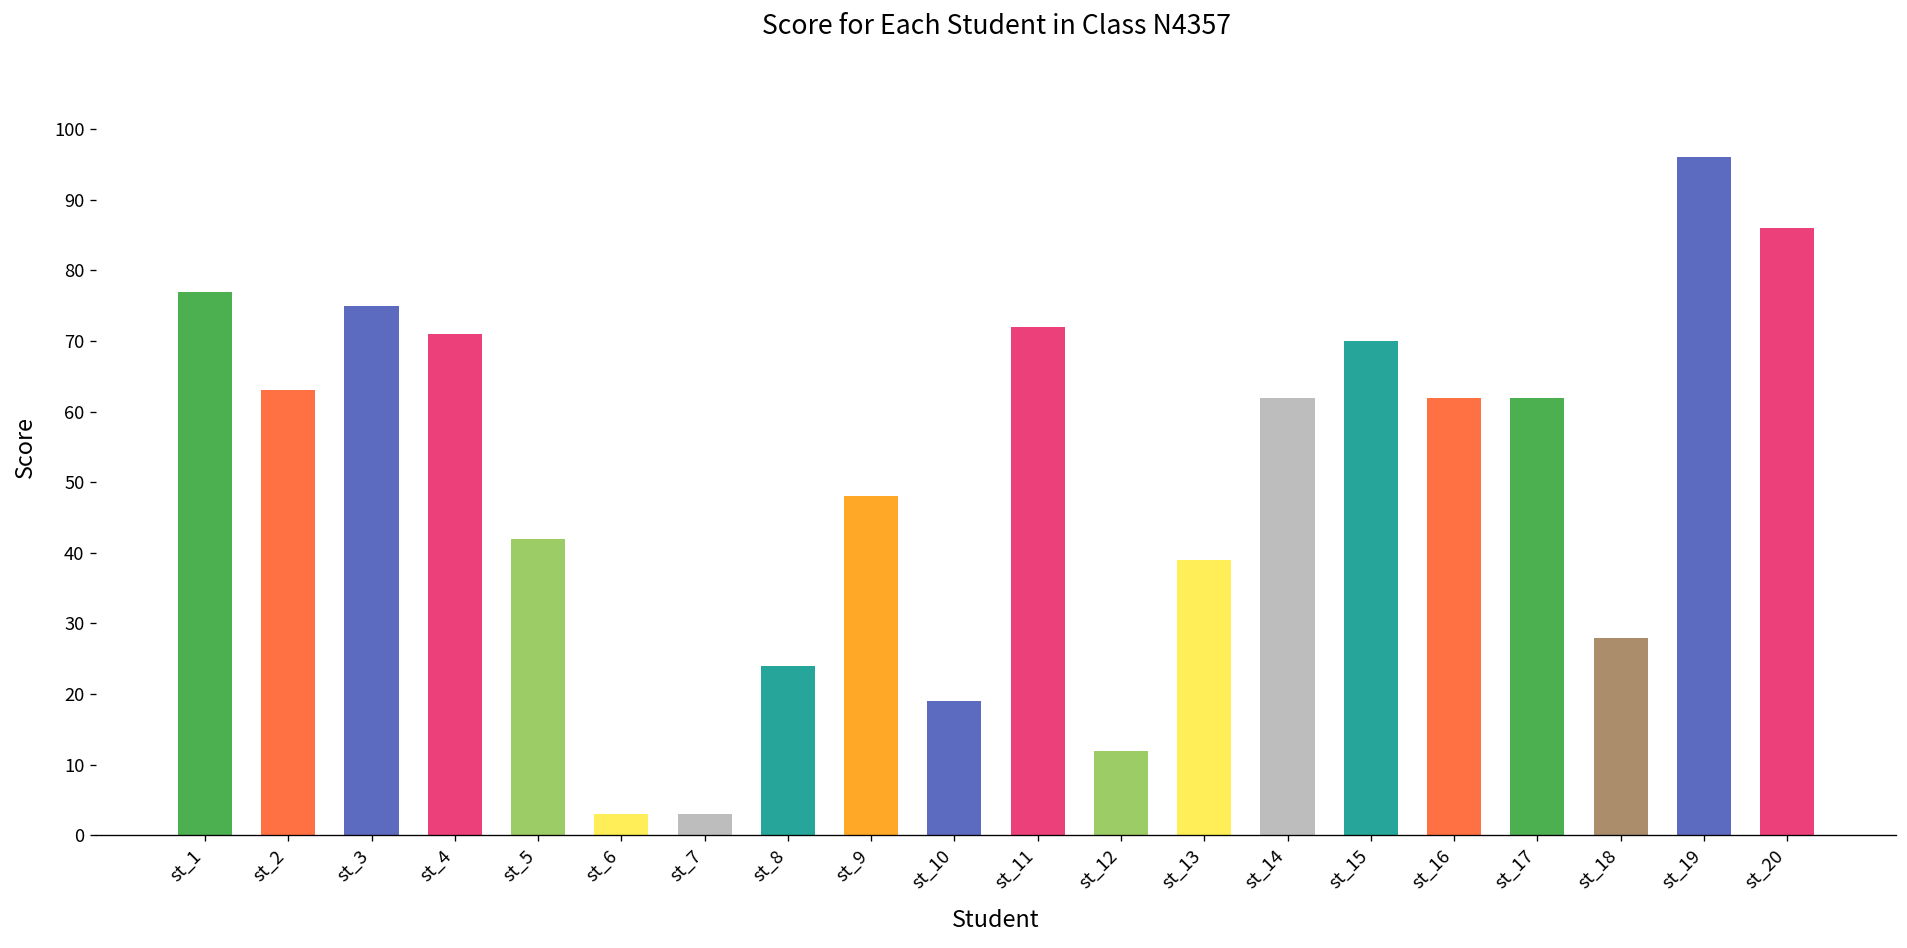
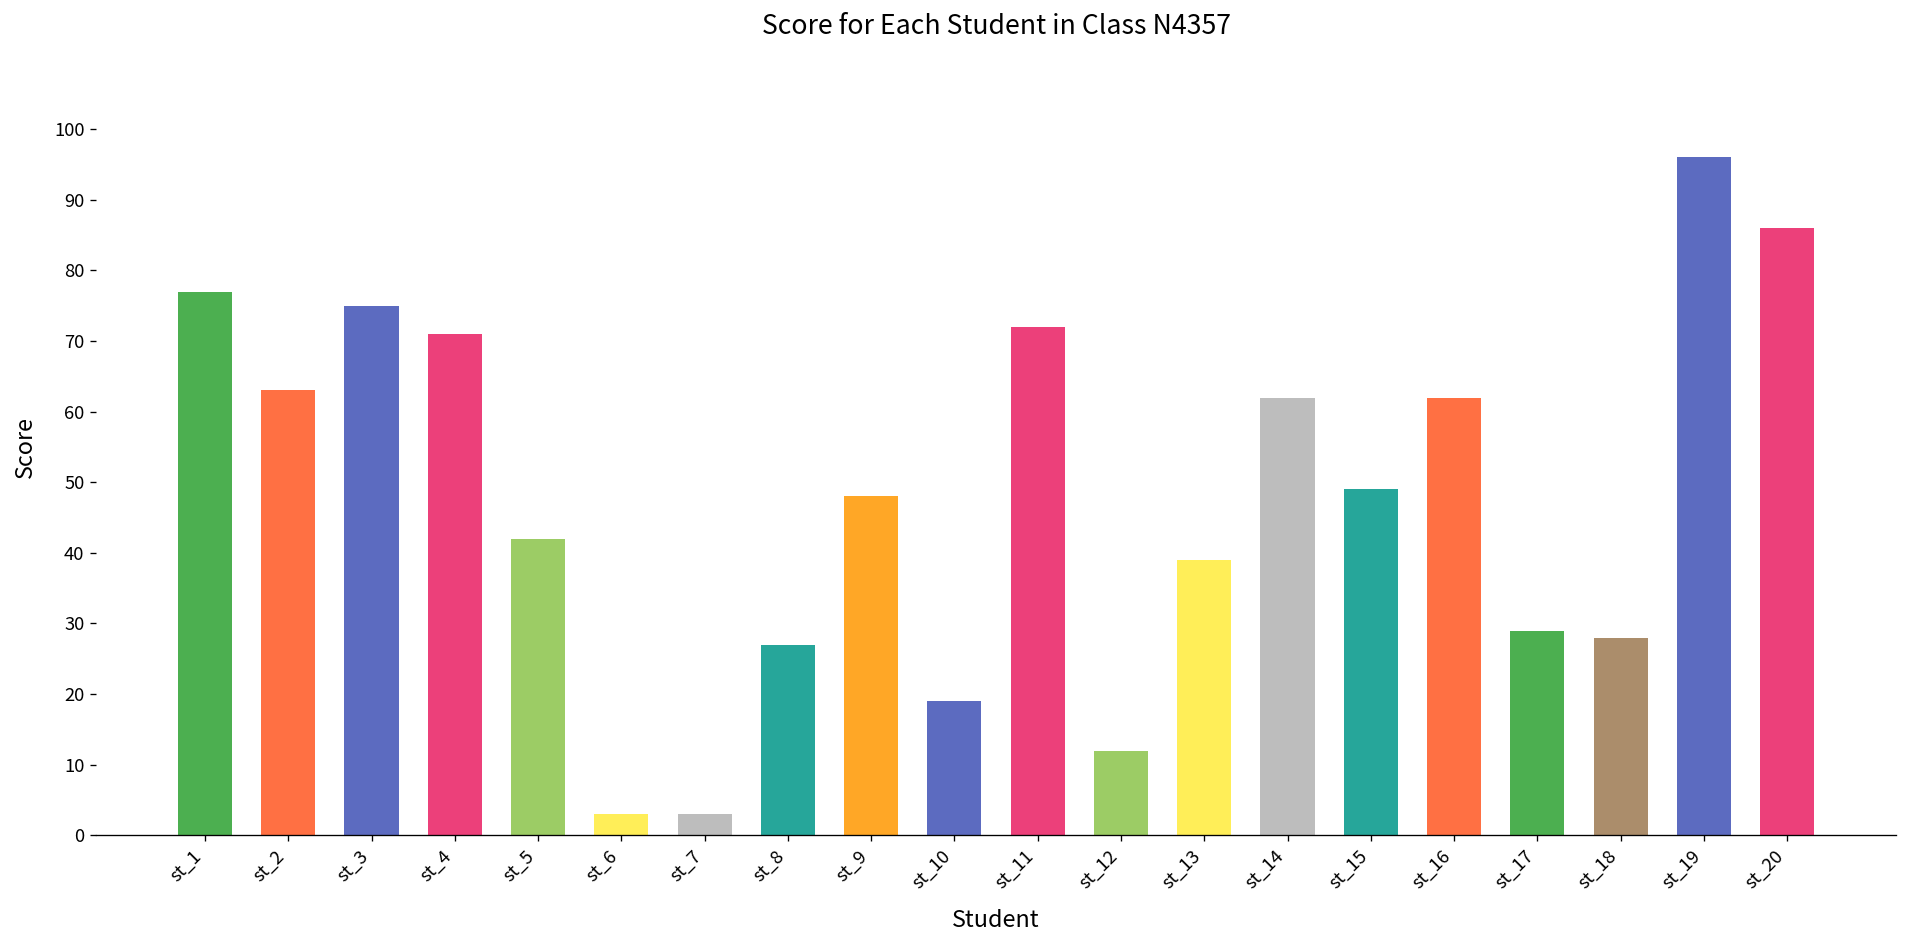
  {
    "st_1": 77,
    "st_2": 63,
    "st_3": 75,
    "st_4": 71,
    "st_5": 42,
    "st_6": 3,
    "st_7": 3,
-   "st_8": 24,
+   "st_8": 27,
    "st_9": 48,
    "st_10": 19,
    "st_11": 72,
    "st_12": 12,
    "st_13": 39,
    "st_14": 62,
-   "st_15": 70,
+   "st_15": 49,
    "st_16": 62,
-   "st_17": 62,
+   "st_17": 29,
    "st_18": 28,
    "st_19": 96,
    "st_20": 86
  }
